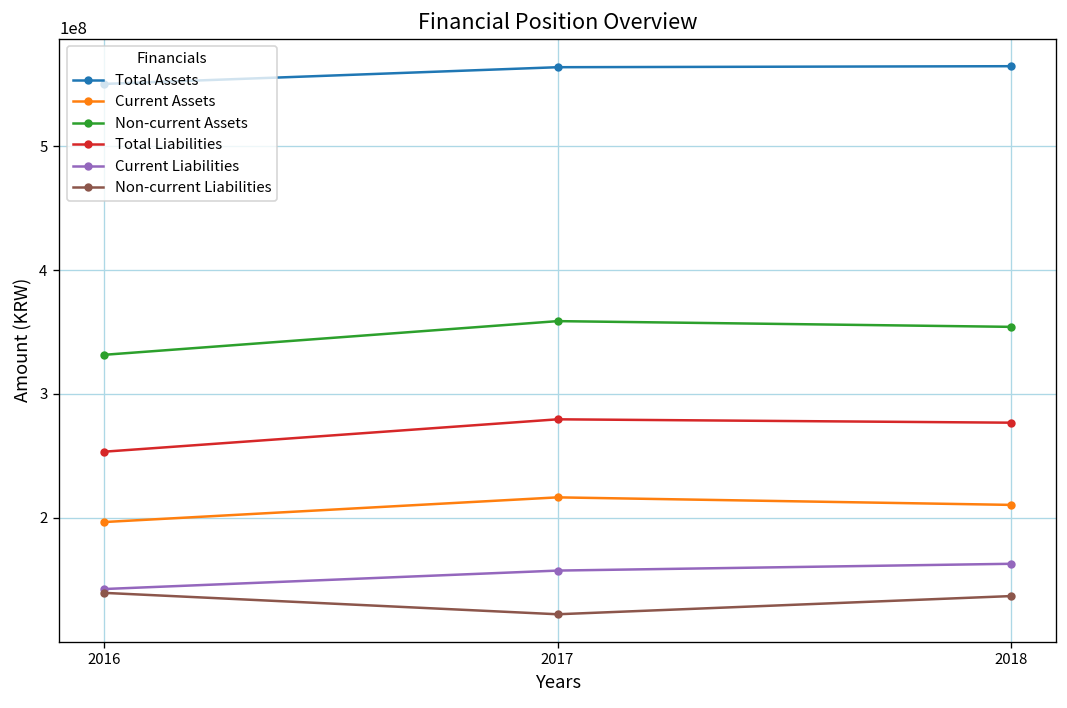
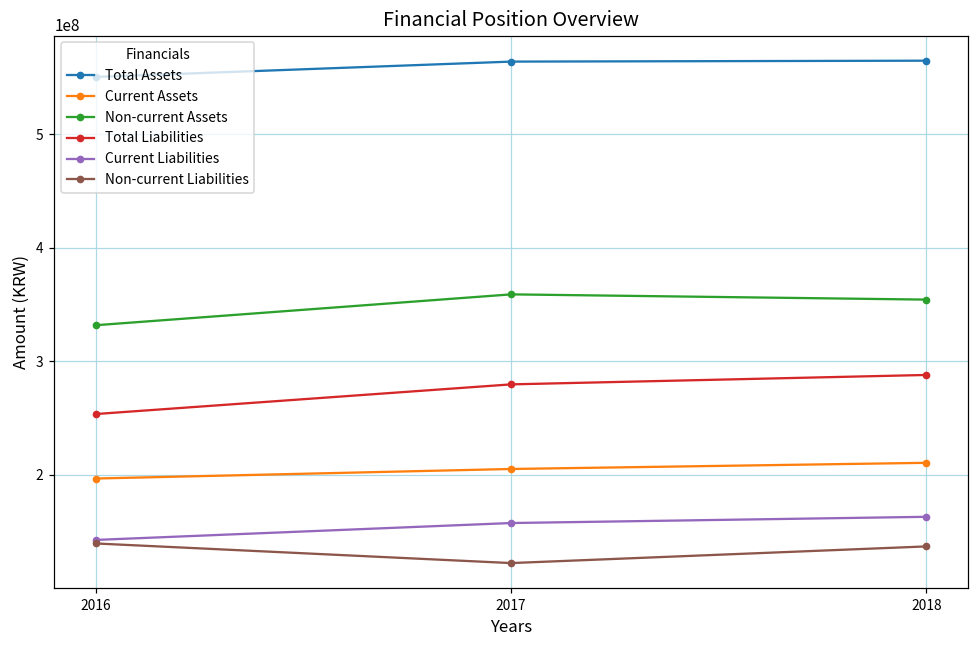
  {
    "Total Assets": {
      "2017": 564000000,
      "2018": 565000000
    },
    "Current Assets": {
      "2016": 197000000,
-     "2017": 217000000,
+     "2017": 205000000,
      "2018": 210000000
    },
    "Non-current Assets": {
      "2016": 332000000,
      "2017": 359000000,
      "2018": 354000000
    },
    "Total Liabilities": {
      "2016": 253000000,
      "2017": 280000000,
-     "2018": 277000000
+     "2018": 288000000
    },
    "Current Liabilities": {
      "2016": 143000000,
      "2017": 157000000,
      "2018": 163000000
    },
    "Non-current Liabilities": {
      "2016": 139000000,
      "2017": 122000000,
      "2018": 137000000
    }
  }
